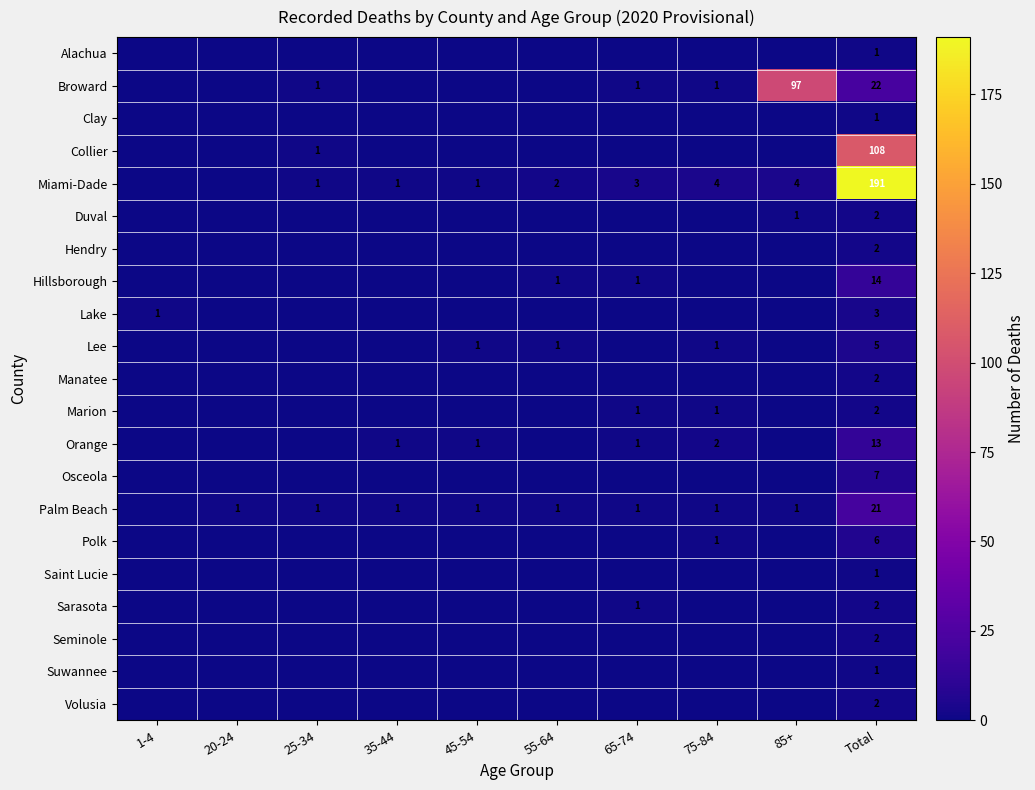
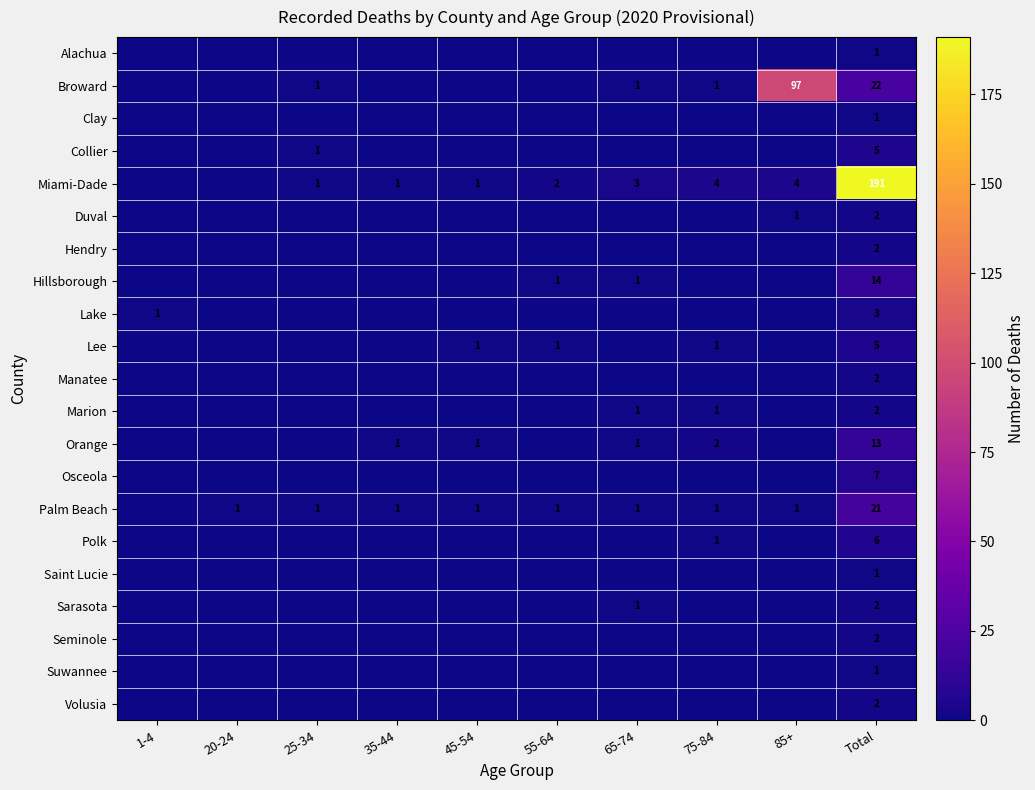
  {
    "Alachua": {
      "Total": 1
    },
    "Broward": {
      "25-34": 1,
      "65-74": 1,
      "75-84": 1,
      "85+": 97,
      "Total": 22
    },
    "Clay": {
      "Total": 1
    },
    "Collier": {
      "25-34": 1,
-     "Total": 108
+     "Total": 5
    },
    "Miami-Dade": {
      "25-34": 1,
      "35-44": 1,
      "45-54": 1,
      "55-64": 2,
      "65-74": 3,
      "75-84": 4,
      "85+": 4,
      "Total": 191
    },
    "Duval": {
      "85+": 1,
      "Total": 2
    },
    "Hendry": {
      "Total": 2
    },
    "Hillsborough": {
      "55-64": 1,
      "65-74": 1,
      "Total": 14
    },
    "Lake": {
      "1-4": 1,
      "Total": 3
    },
    "Lee": {
      "45-54": 1,
      "55-64": 1,
      "75-84": 1,
      "Total": 5
    },
    "Manatee": {
      "Total": 2
    },
    "Marion": {
      "65-74": 1,
      "75-84": 1,
      "Total": 2
    },
    "Orange": {
      "35-44": 1,
      "45-54": 1,
      "65-74": 1,
      "75-84": 2,
      "Total": 13
    },
    "Osceola": {
      "Total": 7
    },
    "Palm Beach": {
      "20-24": 1,
      "25-34": 1,
      "35-44": 1,
      "45-54": 1,
      "55-64": 1,
      "65-74": 1,
      "75-84": 1,
      "85+": 1,
      "Total": 21
    },
    "Polk": {
      "75-84": 1,
      "Total": 6
    },
    "Saint Lucie": {
      "Total": 1
    },
    "Sarasota": {
      "65-74": 1,
      "Total": 2
    },
    "Seminole": {
      "Total": 2
    },
    "Suwannee": {
      "Total": 1
    },
    "Volusia": {
      "Total": 2
    }
  }
